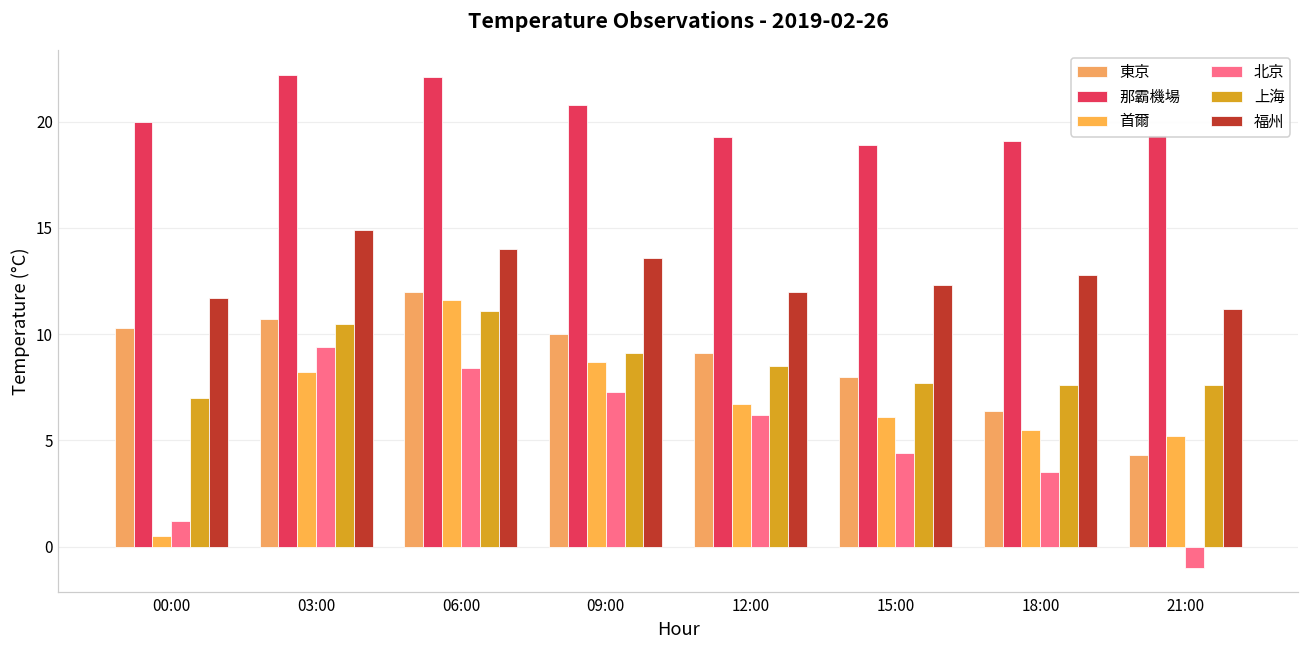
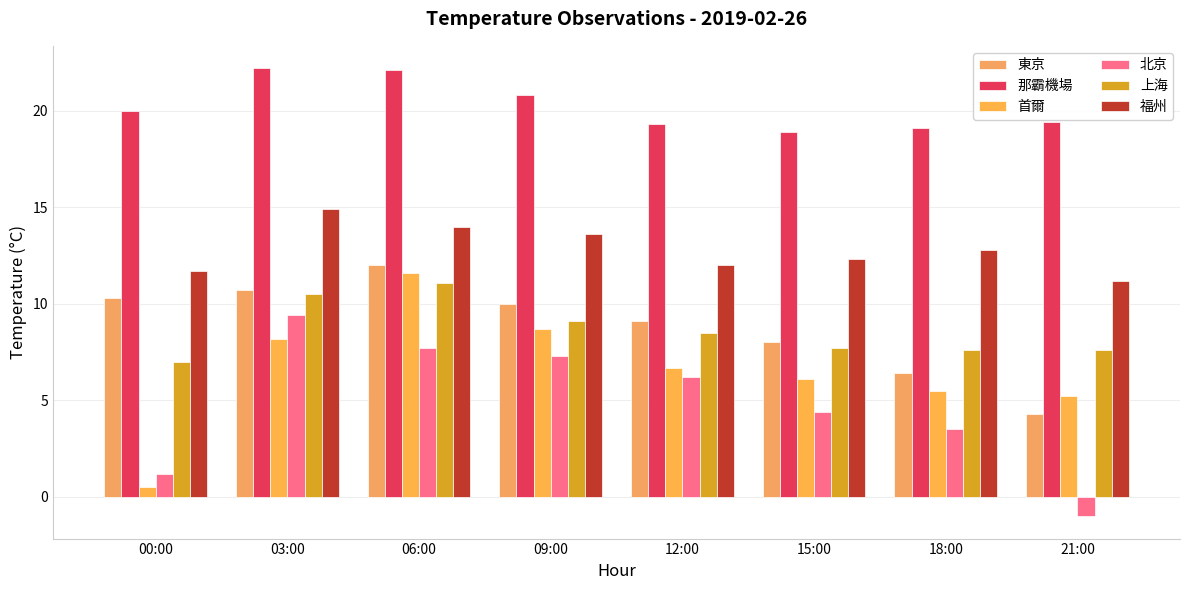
  {
    "那霸機場": {
      "00:00": 20.0,
      "03:00": 22.2,
      "06:00": 22.1,
      "09:00": 20.8,
      "12:00": 19.3,
      "15:00": 18.9,
      "18:00": 19.1,
      "21:00": 19.4
    },
    "北京": {
      "00:00": 1.2,
      "03:00": 9.4,
-     "06:00": 8.4,
+     "06:00": 7.7,
      "09:00": 7.3,
      "12:00": 6.2,
      "15:00": 4.4,
      "18:00": 3.5,
      "21:00": -1.0
    },
    "福州": {
      "00:00": 11.7,
      "03:00": 14.9,
      "06:00": 14.0,
      "09:00": 13.6,
      "12:00": 12.0,
      "15:00": 12.3,
      "18:00": 12.8,
      "21:00": 11.2
    }
  }
